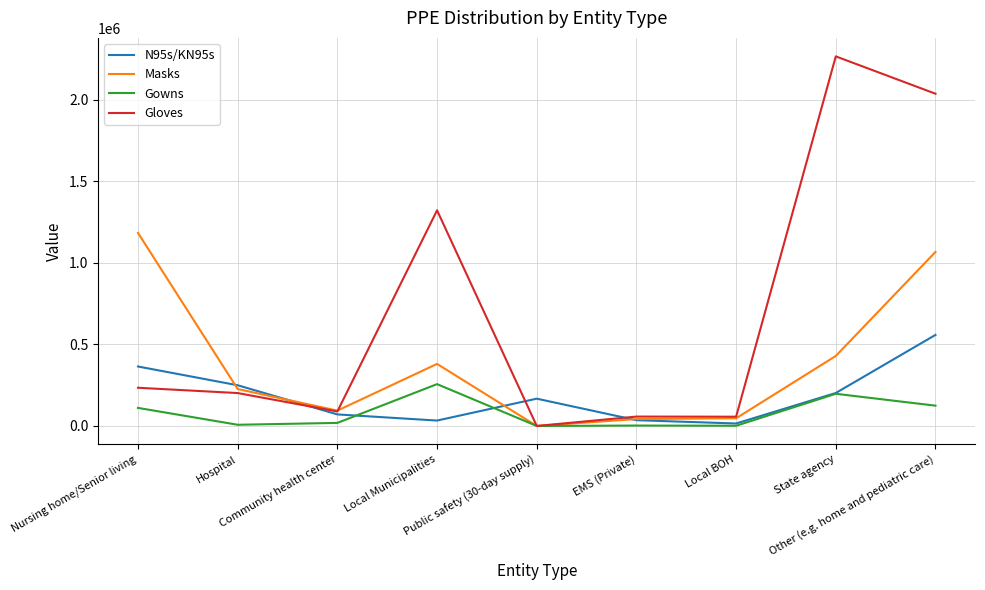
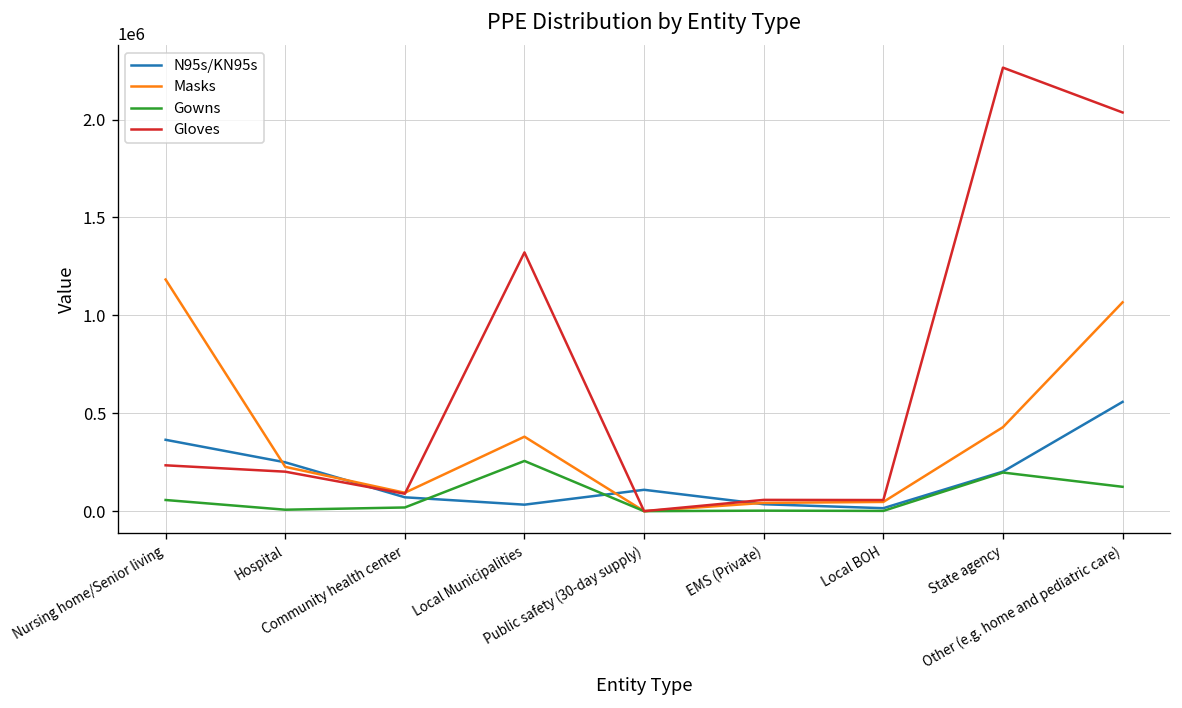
  {
    "N95s/KN95s": {
      "Nursing home/Senior living": 360000,
      "Hospital": 250000,
      "Community health center": 70000,
      "Local Municipalities": 30000,
-     "Public safety (30-day supply)": 170000,
+     "Public safety (30-day supply)": 110000,
      "Other (e.g. home and pediatric care)": 560000
    },
    "Masks": {
      "Nursing home/Senior living": 1180000,
      "Hospital": 230000,
      "Local Municipalities": 380000,
      "State agency": 430000,
      "Other (e.g. home and pediatric care)": 1070000
    },
    "Gowns": {
-     "Nursing home/Senior living": 110000,
+     "Nursing home/Senior living": 60000,
      "Hospital": 10000,
      "Community health center": 20000,
      "Local Municipalities": 260000,
      "EMS (Private)": 0,
      "Other (e.g. home and pediatric care)": 120000
    },
    "Gloves": {
      "Nursing home/Senior living": 230000,
      "Hospital": 200000,
      "Local Municipalities": 1320000,
      "State agency": 2270000,
      "Other (e.g. home and pediatric care)": 2040000
    }
  }
